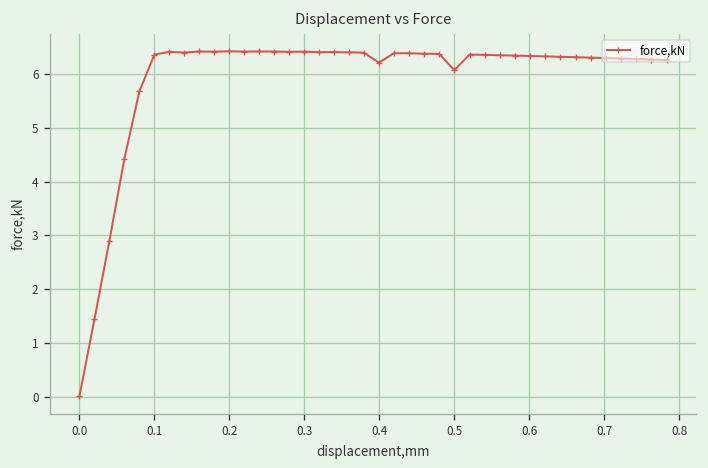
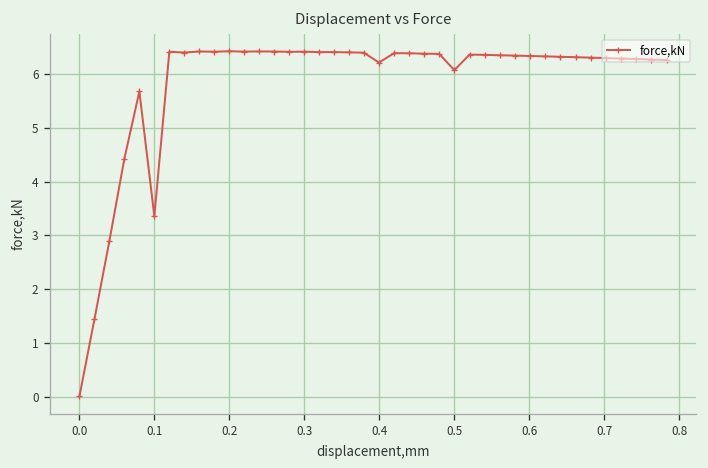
  {
    "0.0": 0.0,
-   "0.1": 6.4,
+   "0.1": 3.4,
    "0.2": 6.4,
    "0.3": 6.4,
    "0.4": 6.2,
    "0.5": 6.1
  }
